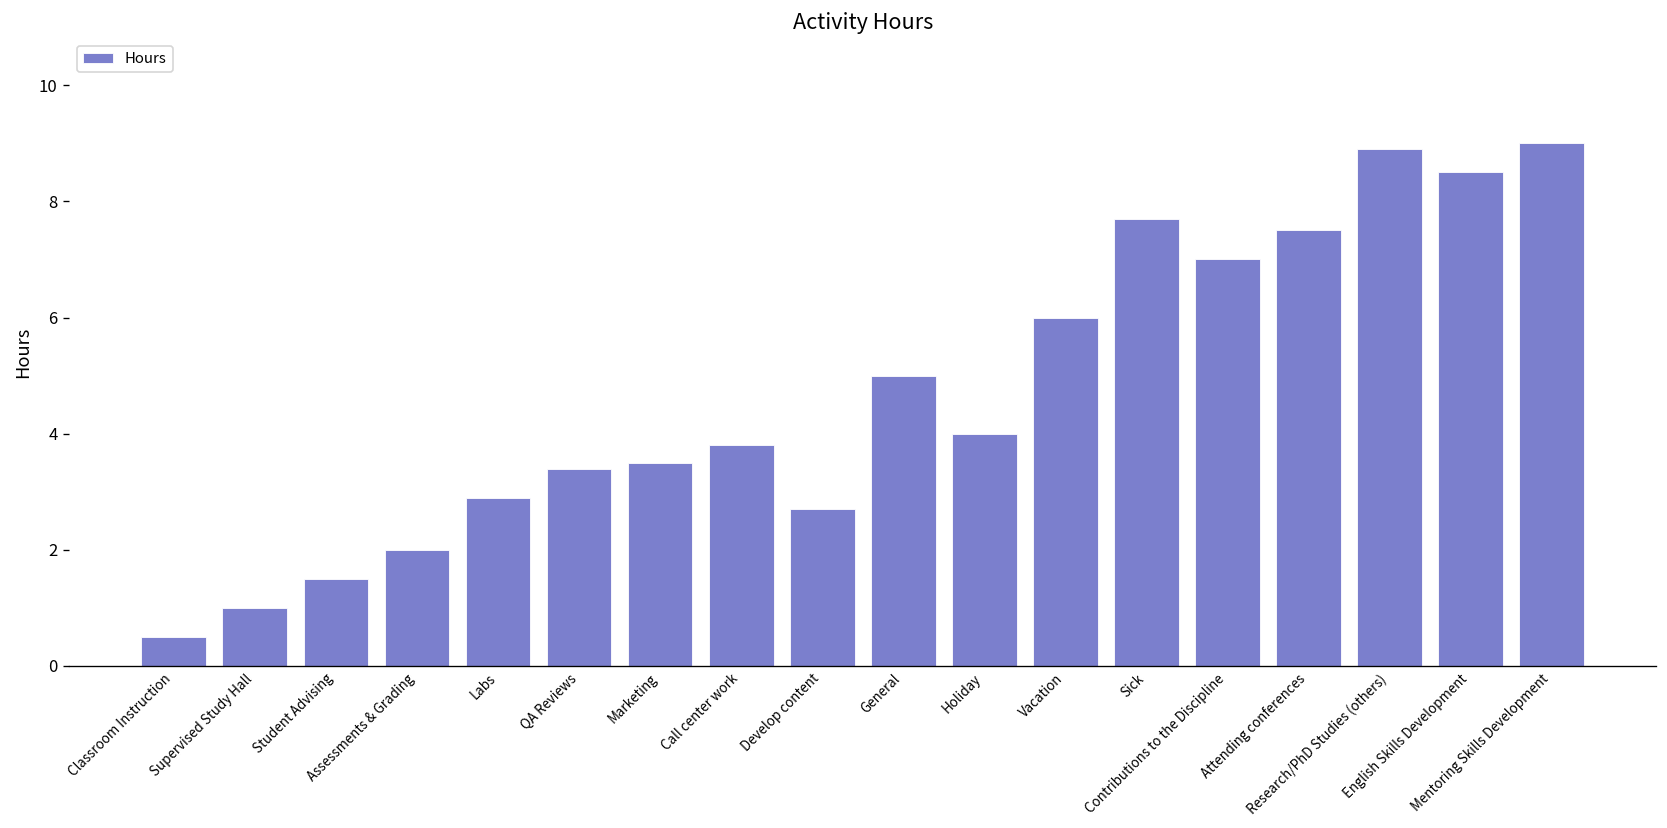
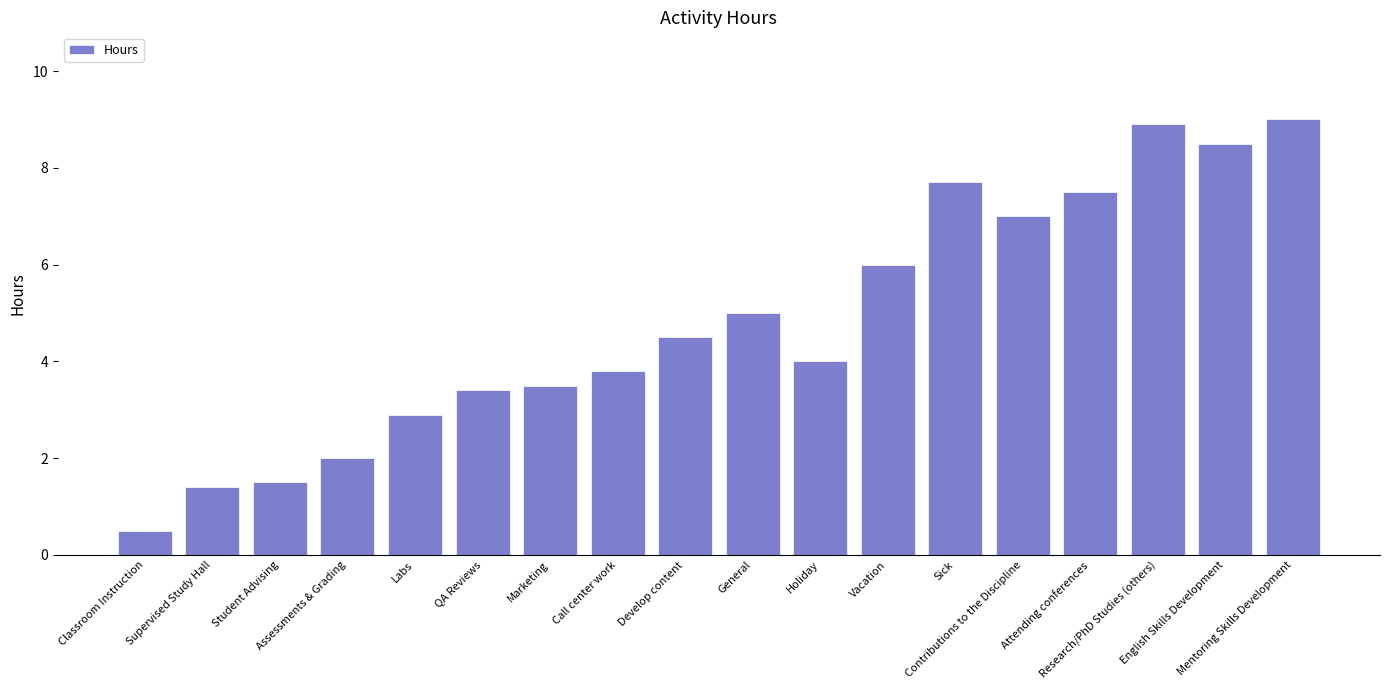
  {
    "Classroom Instruction": 0.5,
-   "Supervised Study Hall": 1.0,
+   "Supervised Study Hall": 1.4,
    "Student Advising": 1.5,
    "Assessments & Grading": 2.0,
    "Labs": 2.9,
    "QA Reviews": 3.4,
    "Marketing": 3.5,
    "Call center work": 3.8,
-   "Develop content": 2.7,
+   "Develop content": 4.5,
    "General": 5.0,
    "Holiday": 4.0,
    "Vacation": 6.0,
    "Sick": 7.7,
    "Contributions to the Discipline": 7.0,
    "Attending conferences": 7.5,
    "Research/PhD Studies (others)": 8.9,
    "English Skills Development": 8.5,
    "Mentoring Skills Development": 9.0
  }
